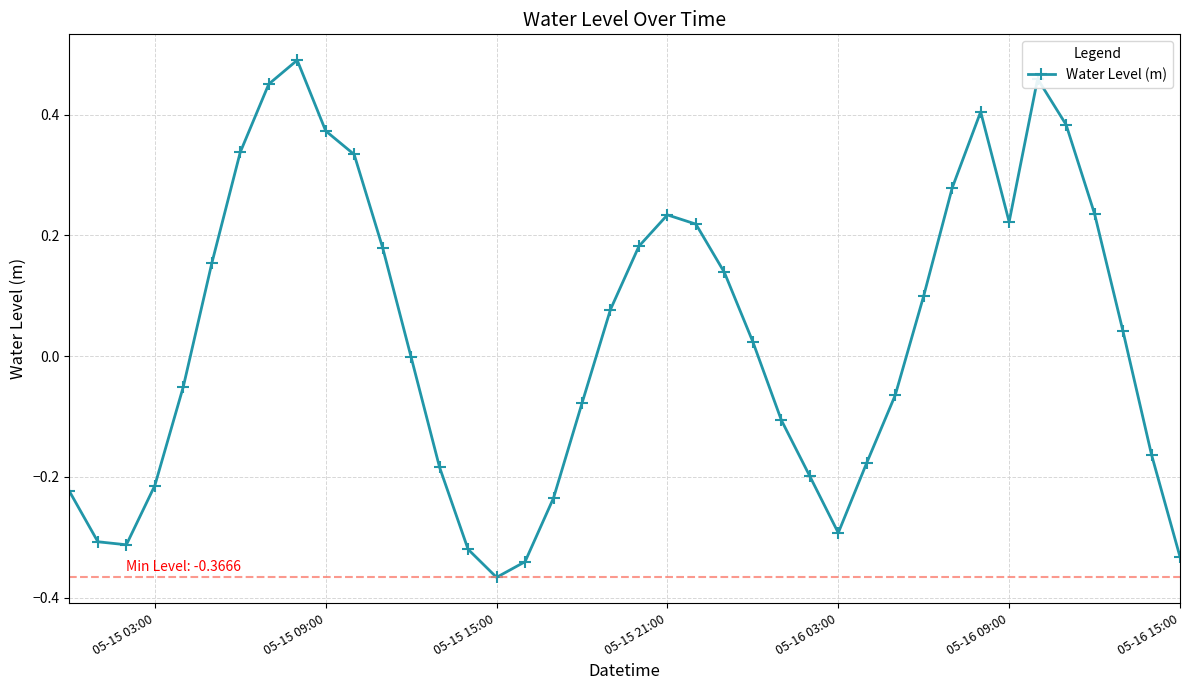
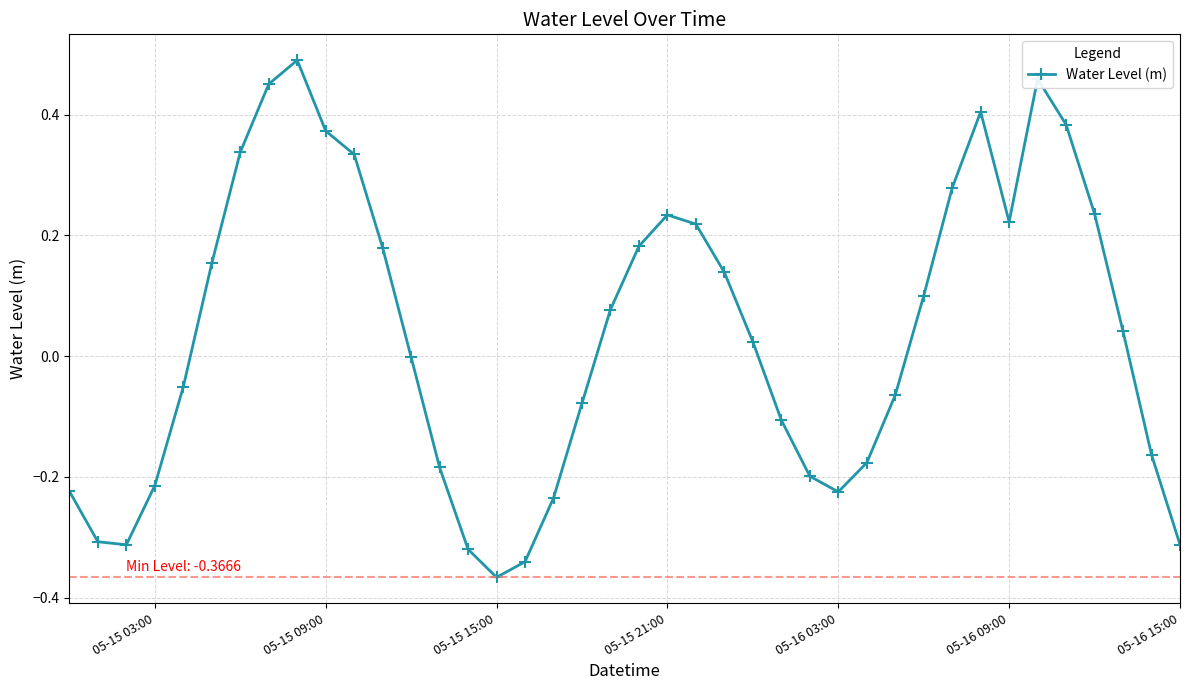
  {
    "05-15 03:00": -0.21,
    "05-15 09:00": 0.37,
    "05-15 15:00": -0.37,
    "05-15 21:00": 0.23,
-   "05-16 03:00": -0.29,
+   "05-16 03:00": -0.23,
    "05-16 09:00": 0.22,
-   "05-16 15:00": -0.33
+   "05-16 15:00": -0.31
  }
